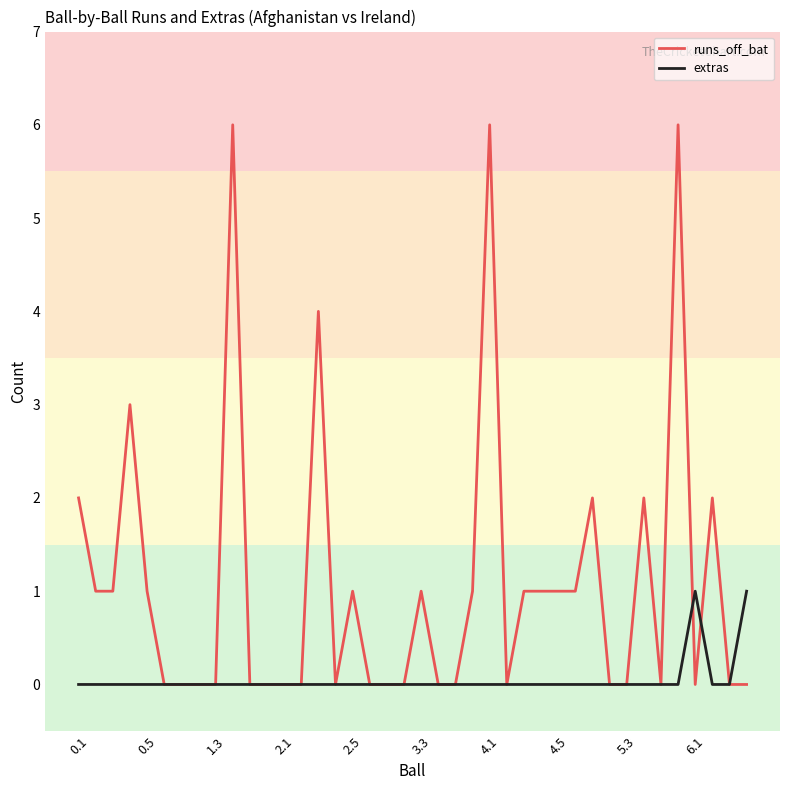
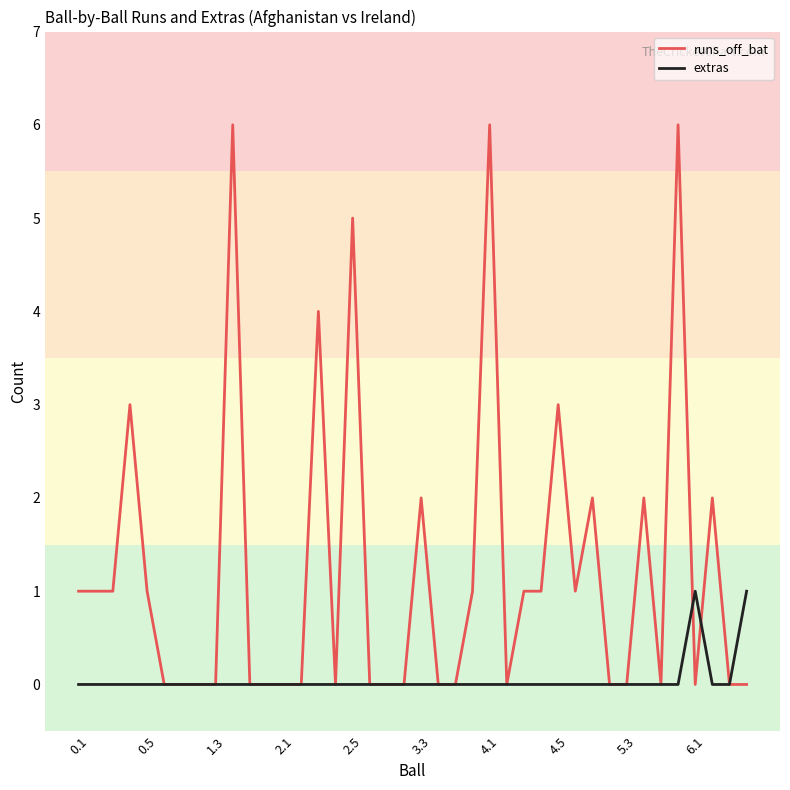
  {
    "runs_off_bat": {
-     "0.1": 2,
+     "0.1": 1,
      "0.5": 1,
-     "2.5": 1,
-     "3.3": 1,
+     "2.5": 5,
+     "3.3": 2,
      "4.1": 6,
-     "4.5": 1,
+     "4.5": 3,
      "6.1": 0
    },
    "extras": {
      "0.1": 0,
      "0.5": 0,
      "2.5": 0,
      "3.3": 0,
      "4.1": 0,
      "4.5": 0,
      "6.1": 1
    }
  }
